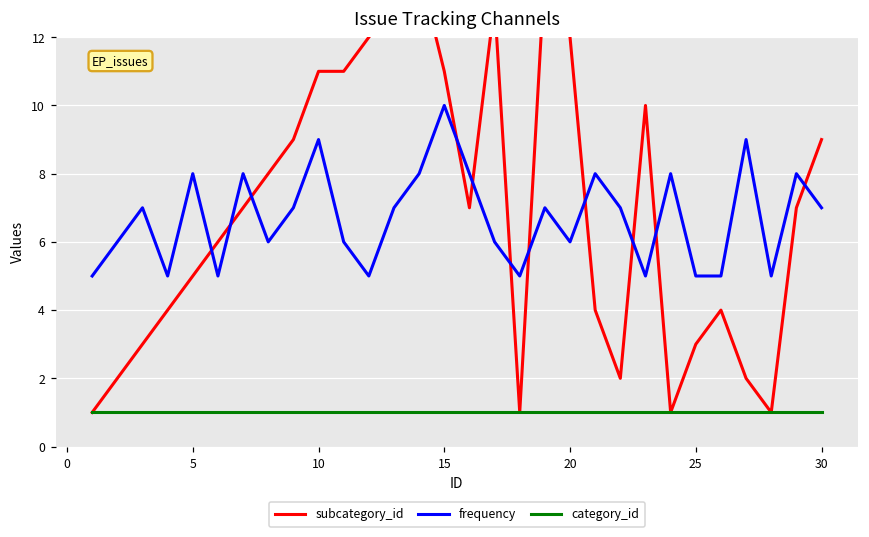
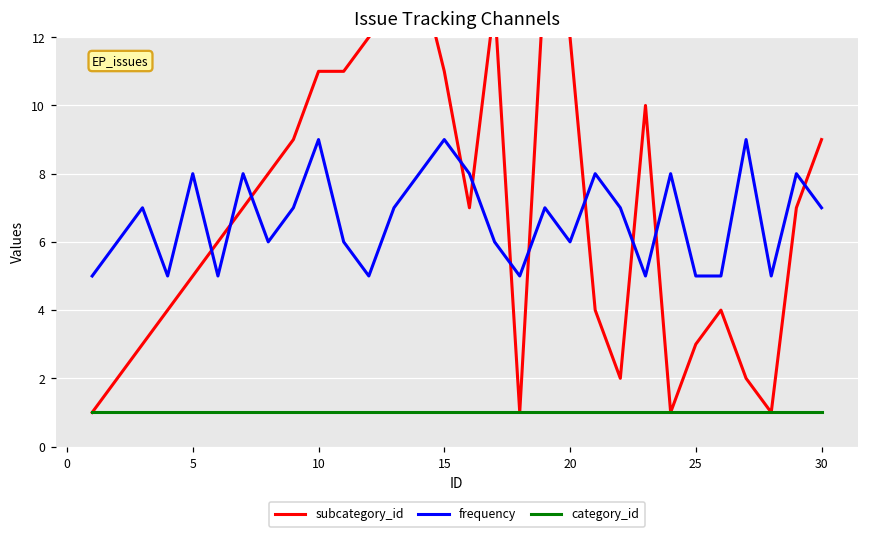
  {
    "subcategory_id": {
      "5": 5,
      "10": 11,
      "15": 11,
      "20": 12,
      "25": 3,
      "30": 9
    },
    "frequency": {
      "5": 8,
      "10": 9,
-     "15": 10,
+     "15": 9,
      "20": 6,
      "25": 5,
      "30": 7
    },
    "category_id": {
      "5": 1,
      "10": 1,
      "15": 1,
      "20": 1,
      "25": 1,
      "30": 1
    }
  }
